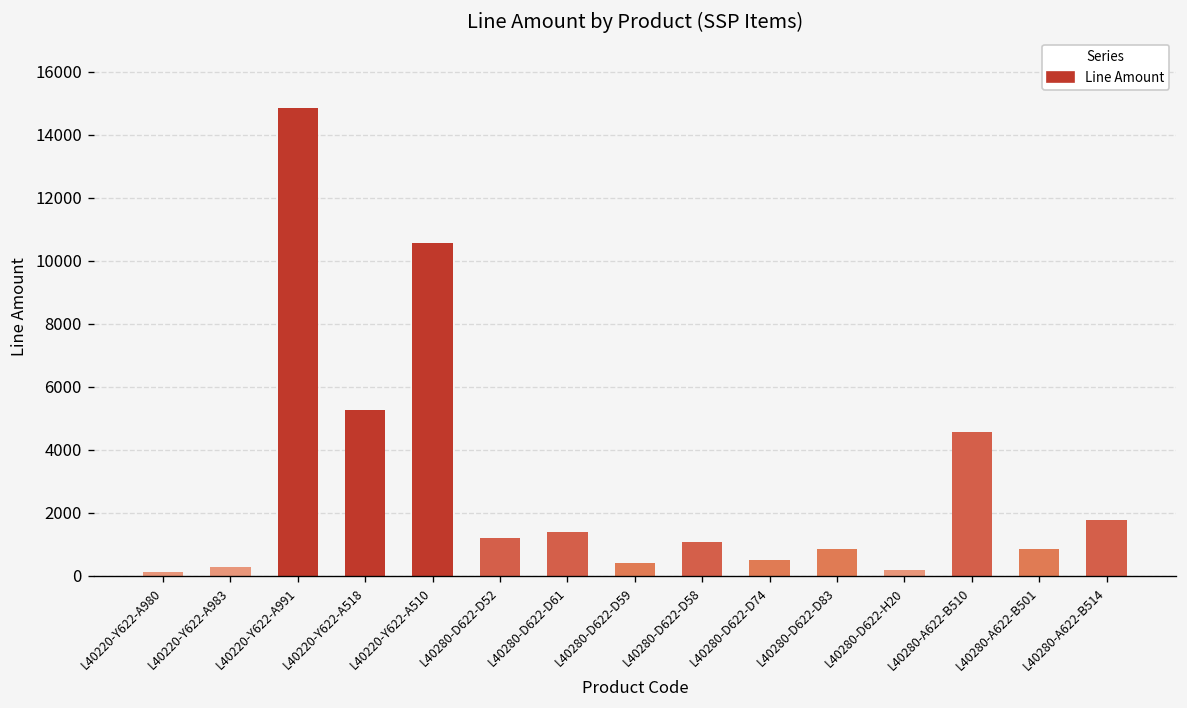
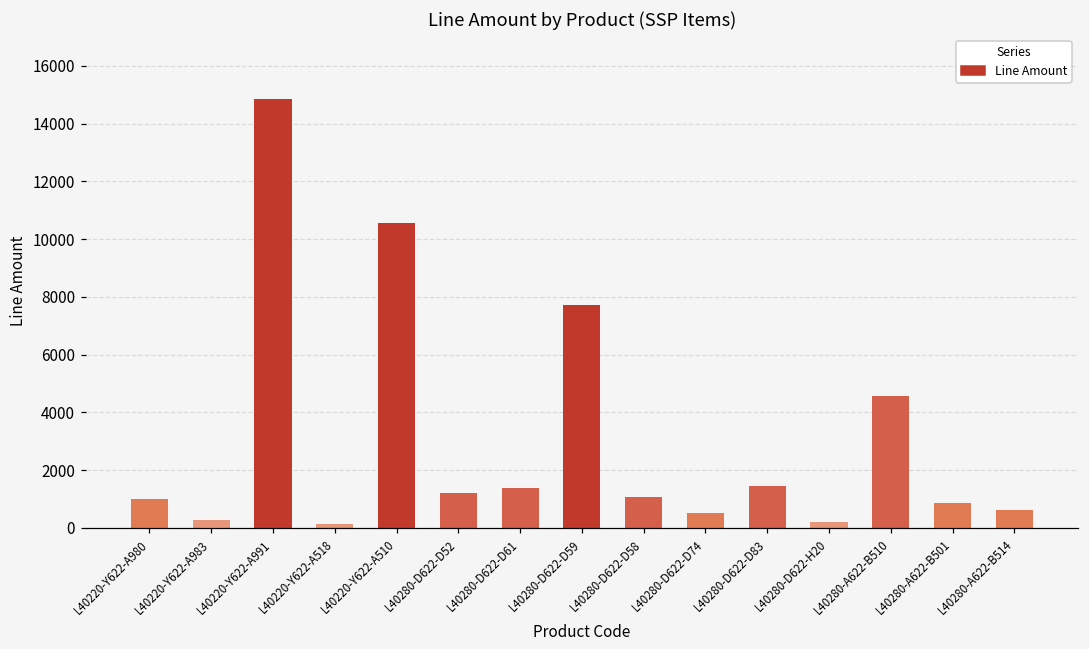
  {
-   "L40220-Y622-A980": 100,
+   "L40220-Y622-A980": 1000,
    "L40220-Y622-A983": 300,
    "L40220-Y622-A991": 14900,
-   "L40220-Y622-A518": 5300,
+   "L40220-Y622-A518": 100,
    "L40220-Y622-A510": 10600,
    "L40280-D622-D52": 1200,
    "L40280-D622-D61": 1400,
-   "L40280-D622-D59": 400,
+   "L40280-D622-D59": 7700,
    "L40280-D622-D58": 1100,
    "L40280-D622-D74": 500,
-   "L40280-D622-D83": 800,
+   "L40280-D622-D83": 1500,
    "L40280-D622-H20": 200,
    "L40280-A622-B510": 4600,
    "L40280-A622-B501": 900,
-   "L40280-A622-B514": 1800
+   "L40280-A622-B514": 600
  }
